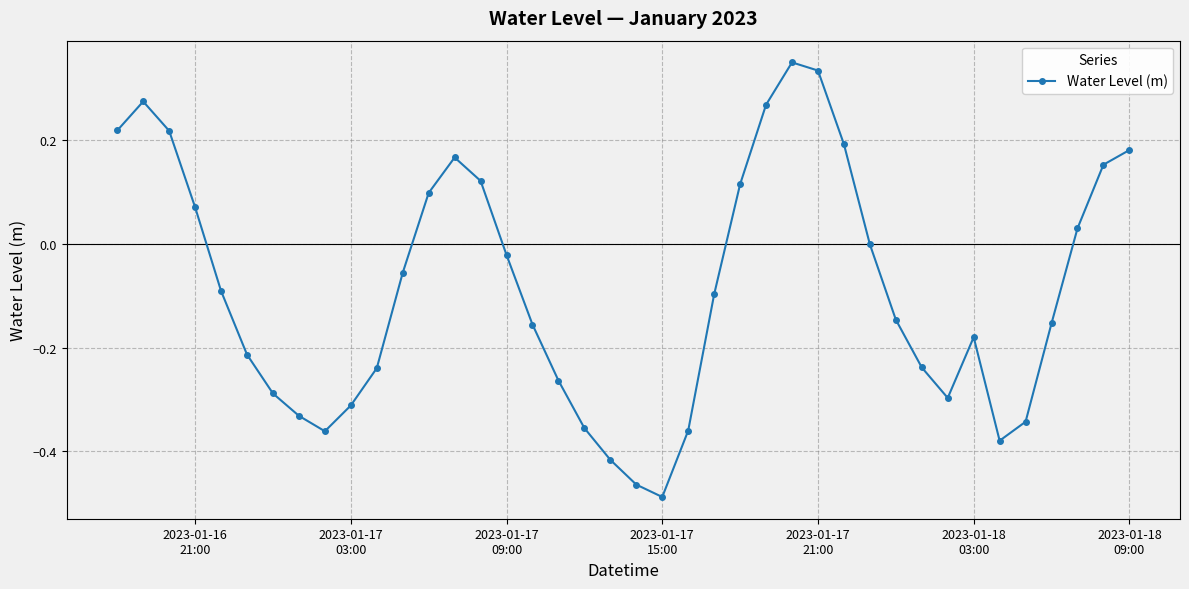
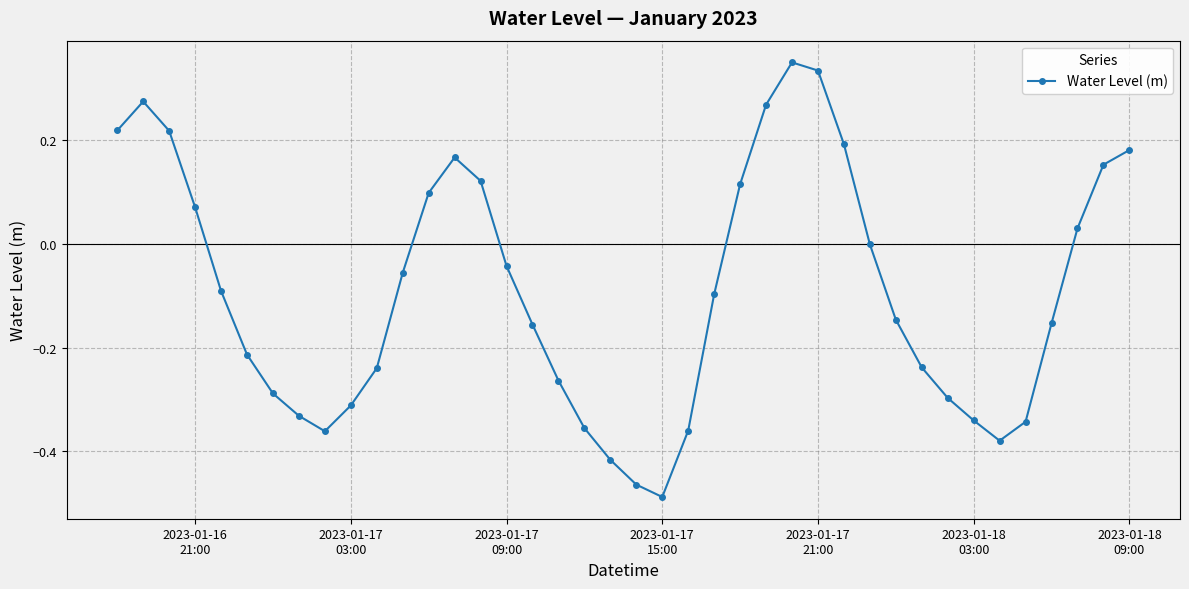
  {
    "2023-01-16 21:00": 0.07,
    "2023-01-17 03:00": -0.31,
-   "2023-01-17 09:00": -0.02,
+   "2023-01-17 09:00": -0.04,
    "2023-01-17 15:00": -0.49,
    "2023-01-17 21:00": 0.33,
-   "2023-01-18 03:00": -0.18,
+   "2023-01-18 03:00": -0.34,
    "2023-01-18 09:00": 0.18
  }
